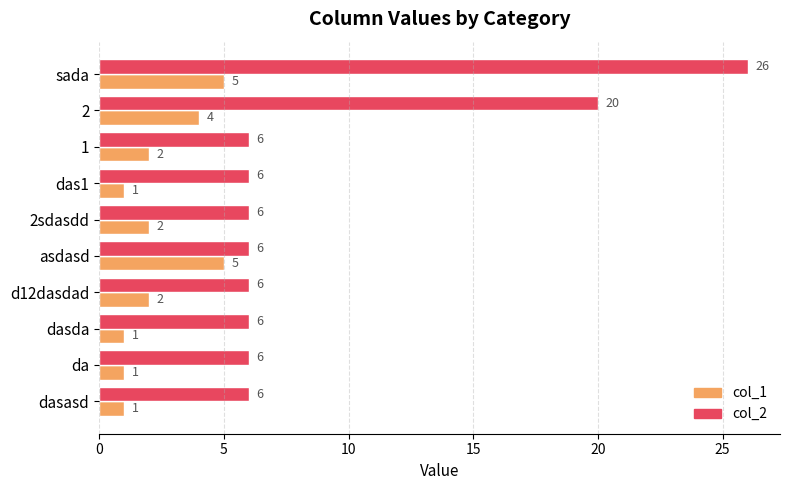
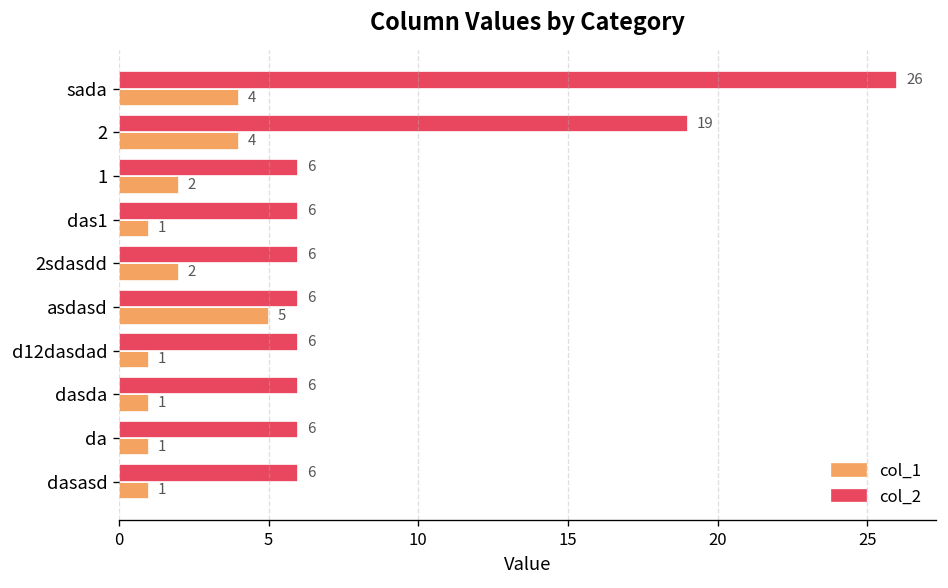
  {
    "col_1": {
-     "sada": 5,
+     "sada": 4,
      "2": 4,
      "1": 2,
      "das1": 1,
      "2sdasdd": 2,
      "asdasd": 5,
-     "d12dasdad": 2,
+     "d12dasdad": 1,
      "dasda": 1,
      "da": 1,
      "dasasd": 1
    },
    "col_2": {
      "sada": 26,
-     "2": 20,
+     "2": 19,
      "1": 6,
      "das1": 6,
      "2sdasdd": 6,
      "asdasd": 6,
      "d12dasdad": 6,
      "dasda": 6,
      "da": 6,
      "dasasd": 6
    }
  }
